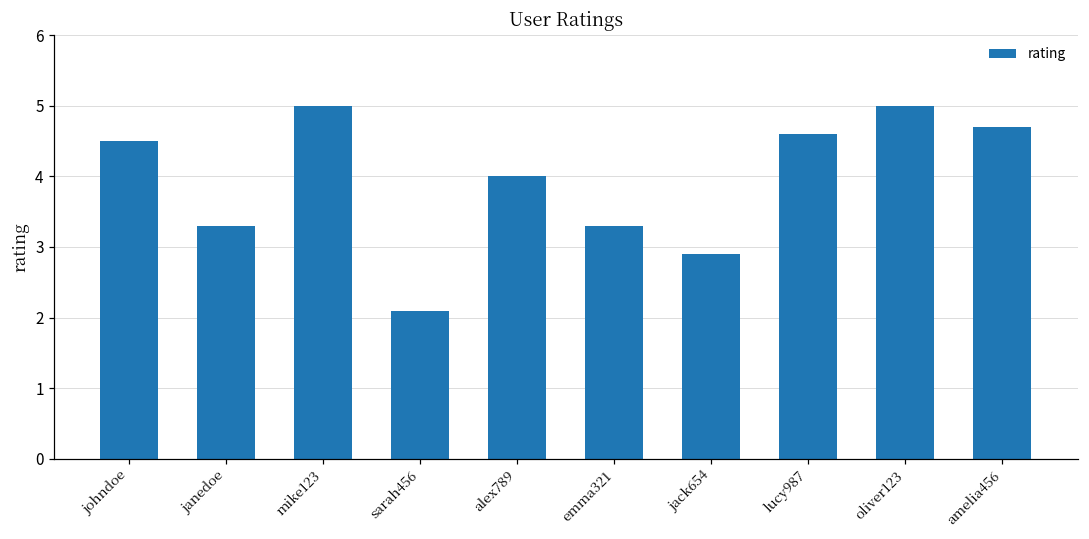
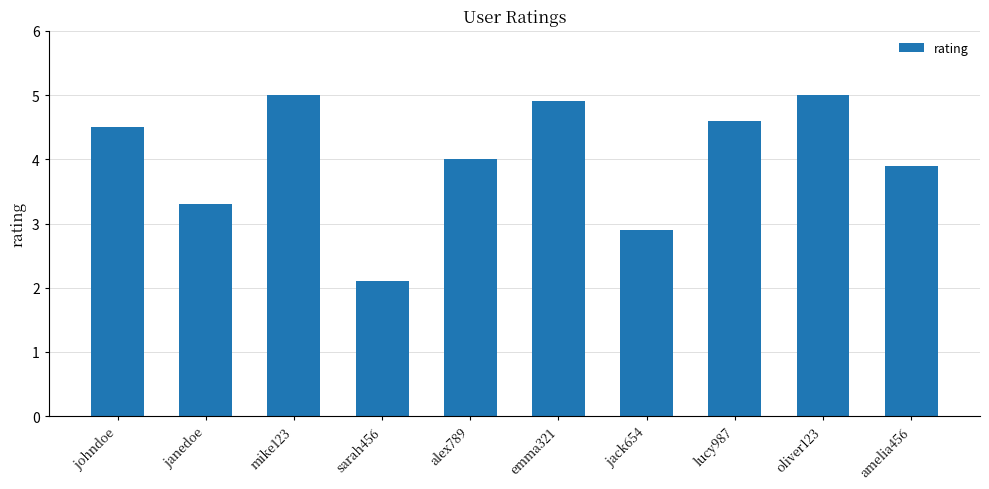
  {
    "johndoe": 4.5,
    "janedoe": 3.3,
    "mike123": 5.0,
    "sarah456": 2.1,
    "alex789": 4.0,
-   "emma321": 3.3,
+   "emma321": 4.9,
    "jack654": 2.9,
    "lucy987": 4.6,
    "oliver123": 5.0,
-   "amelia456": 4.7
+   "amelia456": 3.9
  }
